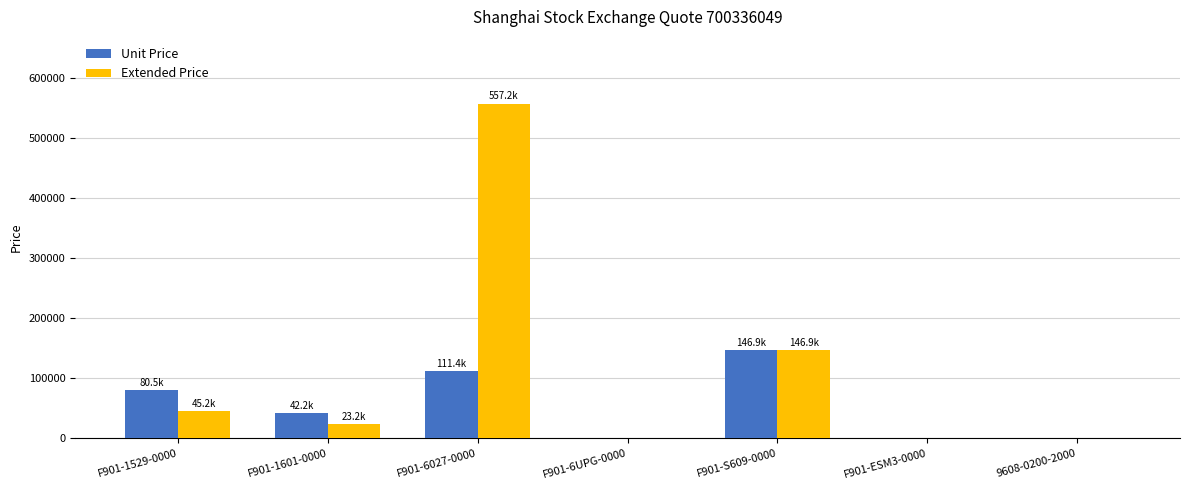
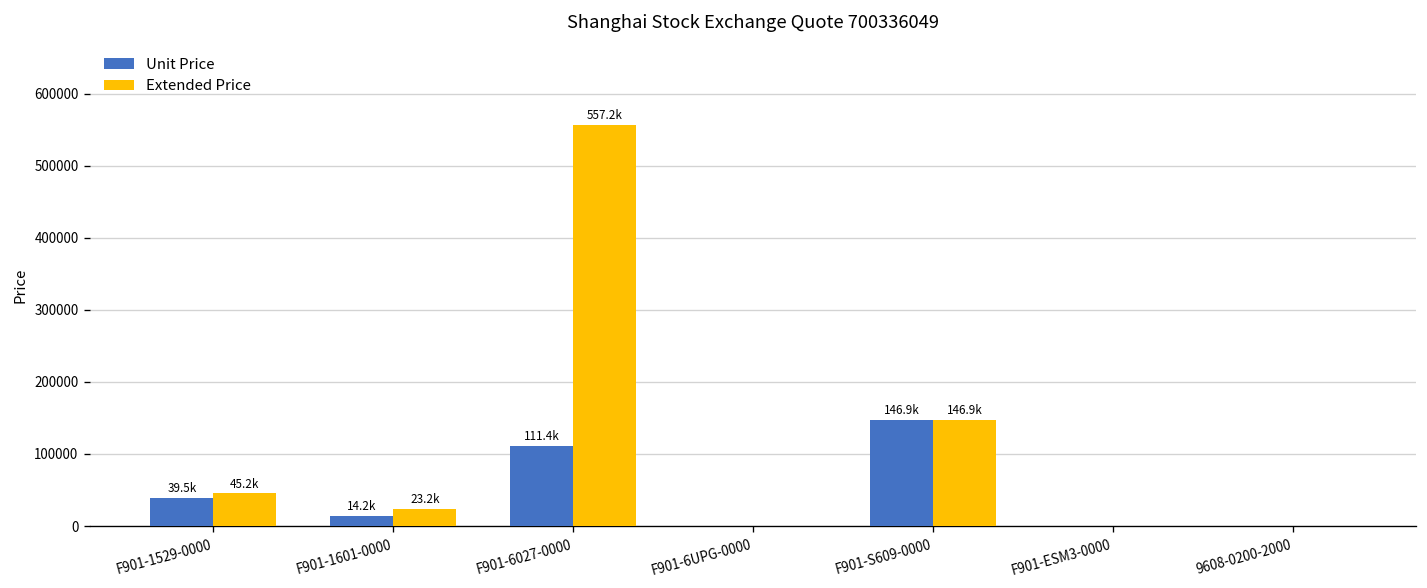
  {
    "Unit Price": {
-     "F901-1529-0000": "80.5k",
-     "F901-1601-0000": "42.2k",
+     "F901-1529-0000": "39.5k",
+     "F901-1601-0000": "14.2k",
      "F901-6027-0000": "111.4k",
      "F901-S609-0000": "146.9k"
    },
    "Extended Price": {
      "F901-1529-0000": "45.2k",
      "F901-1601-0000": "23.2k",
      "F901-6027-0000": "557.2k",
      "F901-S609-0000": "146.9k"
    }
  }
